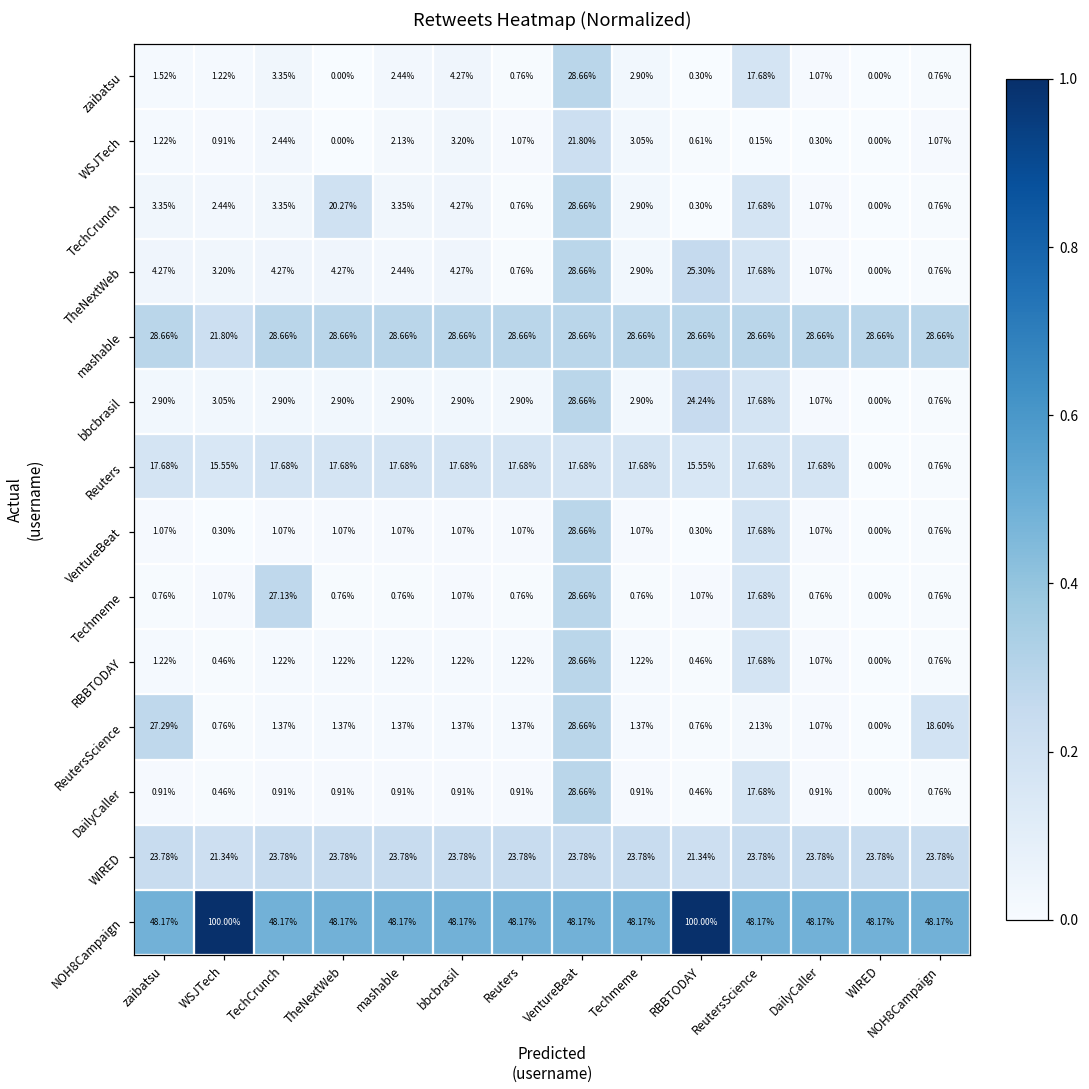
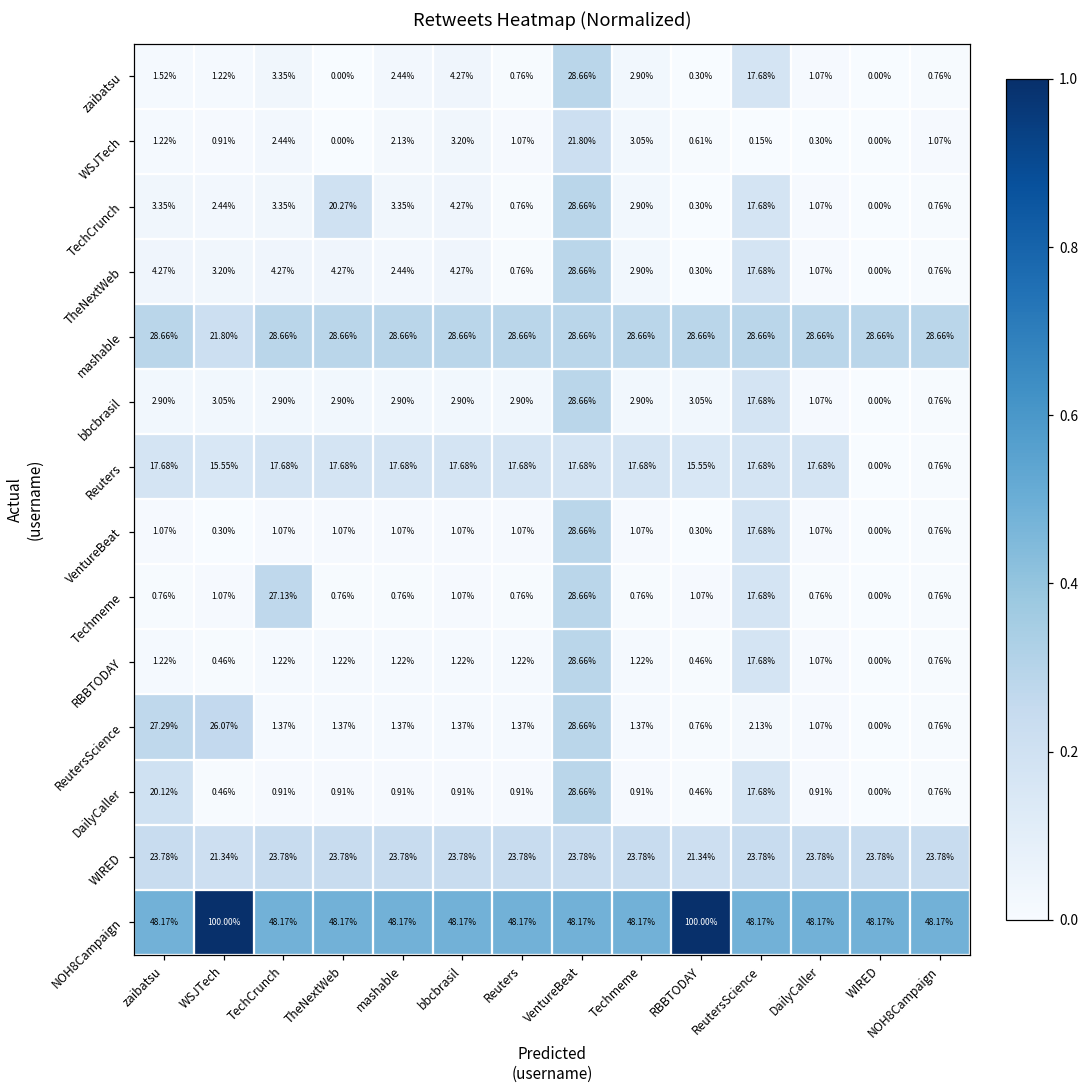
  {
    "zaibatsu": {
      "zaibatsu": "1.52%",
      "WSJTech": "1.22%",
      "TechCrunch": "3.35%",
      "TheNextWeb": "0.00%",
      "mashable": "2.44%",
      "bbcbrasil": "4.27%",
      "Reuters": "0.76%",
      "VentureBeat": "28.66%",
      "Techmeme": "2.90%",
      "RBBTODAY": "0.30%",
      "ReutersScience": "17.68%",
      "DailyCaller": "1.07%",
      "WIRED": "0.00%",
      "NOH8Campaign": "0.76%"
    },
    "WSJTech": {
      "zaibatsu": "1.22%",
      "WSJTech": "0.91%",
      "TechCrunch": "2.44%",
      "TheNextWeb": "0.00%",
      "mashable": "2.13%",
      "bbcbrasil": "3.20%",
      "Reuters": "1.07%",
      "VentureBeat": "21.80%",
      "Techmeme": "3.05%",
      "RBBTODAY": "0.61%",
      "ReutersScience": "0.15%",
      "DailyCaller": "0.30%",
      "WIRED": "0.00%",
      "NOH8Campaign": "1.07%"
    },
    "TechCrunch": {
      "zaibatsu": "3.35%",
      "WSJTech": "2.44%",
      "TechCrunch": "3.35%",
      "TheNextWeb": "20.27%",
      "mashable": "3.35%",
      "bbcbrasil": "4.27%",
      "Reuters": "0.76%",
      "VentureBeat": "28.66%",
      "Techmeme": "2.90%",
      "RBBTODAY": "0.30%",
      "ReutersScience": "17.68%",
      "DailyCaller": "1.07%",
      "WIRED": "0.00%",
      "NOH8Campaign": "0.76%"
    },
    "TheNextWeb": {
      "zaibatsu": "4.27%",
      "WSJTech": "3.20%",
      "TechCrunch": "4.27%",
      "TheNextWeb": "4.27%",
      "mashable": "2.44%",
      "bbcbrasil": "4.27%",
      "Reuters": "0.76%",
      "VentureBeat": "28.66%",
      "Techmeme": "2.90%",
-     "RBBTODAY": "25.30%",
+     "RBBTODAY": "0.30%",
      "ReutersScience": "17.68%",
      "DailyCaller": "1.07%",
      "WIRED": "0.00%",
      "NOH8Campaign": "0.76%"
    },
    "mashable": {
      "zaibatsu": "28.66%",
      "WSJTech": "21.80%",
      "TechCrunch": "28.66%",
      "TheNextWeb": "28.66%",
      "mashable": "28.66%",
      "bbcbrasil": "28.66%",
      "Reuters": "28.66%",
      "VentureBeat": "28.66%",
      "Techmeme": "28.66%",
      "RBBTODAY": "28.66%",
      "ReutersScience": "28.66%",
      "DailyCaller": "28.66%",
      "WIRED": "28.66%",
      "NOH8Campaign": "28.66%"
    },
    "bbcbrasil": {
      "zaibatsu": "2.90%",
      "WSJTech": "3.05%",
      "TechCrunch": "2.90%",
      "TheNextWeb": "2.90%",
      "mashable": "2.90%",
      "bbcbrasil": "2.90%",
      "Reuters": "2.90%",
      "VentureBeat": "28.66%",
      "Techmeme": "2.90%",
-     "RBBTODAY": "24.24%",
+     "RBBTODAY": "3.05%",
      "ReutersScience": "17.68%",
      "DailyCaller": "1.07%",
      "WIRED": "0.00%",
      "NOH8Campaign": "0.76%"
    },
    "Reuters": {
      "zaibatsu": "17.68%",
      "WSJTech": "15.55%",
      "TechCrunch": "17.68%",
      "TheNextWeb": "17.68%",
      "mashable": "17.68%",
      "bbcbrasil": "17.68%",
      "Reuters": "17.68%",
      "VentureBeat": "17.68%",
      "Techmeme": "17.68%",
      "RBBTODAY": "15.55%",
      "ReutersScience": "17.68%",
      "DailyCaller": "17.68%",
      "WIRED": "0.00%",
      "NOH8Campaign": "0.76%"
    },
    "VentureBeat": {
      "zaibatsu": "1.07%",
      "WSJTech": "0.30%",
      "TechCrunch": "1.07%",
      "TheNextWeb": "1.07%",
      "mashable": "1.07%",
      "bbcbrasil": "1.07%",
      "Reuters": "1.07%",
      "VentureBeat": "28.66%",
      "Techmeme": "1.07%",
      "RBBTODAY": "0.30%",
      "ReutersScience": "17.68%",
      "DailyCaller": "1.07%",
      "WIRED": "0.00%",
      "NOH8Campaign": "0.76%"
    },
    "Techmeme": {
      "zaibatsu": "0.76%",
      "WSJTech": "1.07%",
      "TechCrunch": "27.13%",
      "TheNextWeb": "0.76%",
      "mashable": "0.76%",
      "bbcbrasil": "1.07%",
      "Reuters": "0.76%",
      "VentureBeat": "28.66%",
      "Techmeme": "0.76%",
      "RBBTODAY": "1.07%",
      "ReutersScience": "17.68%",
      "DailyCaller": "0.76%",
      "WIRED": "0.00%",
      "NOH8Campaign": "0.76%"
    },
    "RBBTODAY": {
      "zaibatsu": "1.22%",
      "WSJTech": "0.46%",
      "TechCrunch": "1.22%",
      "TheNextWeb": "1.22%",
      "mashable": "1.22%",
      "bbcbrasil": "1.22%",
      "Reuters": "1.22%",
      "VentureBeat": "28.66%",
      "Techmeme": "1.22%",
      "RBBTODAY": "0.46%",
      "ReutersScience": "17.68%",
      "DailyCaller": "1.07%",
      "WIRED": "0.00%",
      "NOH8Campaign": "0.76%"
    },
    "ReutersScience": {
      "zaibatsu": "27.29%",
-     "WSJTech": "0.76%",
+     "WSJTech": "26.07%",
      "TechCrunch": "1.37%",
      "TheNextWeb": "1.37%",
      "mashable": "1.37%",
      "bbcbrasil": "1.37%",
      "Reuters": "1.37%",
      "VentureBeat": "28.66%",
      "Techmeme": "1.37%",
      "RBBTODAY": "0.76%",
      "ReutersScience": "2.13%",
      "DailyCaller": "1.07%",
      "WIRED": "0.00%",
-     "NOH8Campaign": "18.60%"
+     "NOH8Campaign": "0.76%"
    },
    "DailyCaller": {
-     "zaibatsu": "0.91%",
+     "zaibatsu": "20.12%",
      "WSJTech": "0.46%",
      "TechCrunch": "0.91%",
      "TheNextWeb": "0.91%",
      "mashable": "0.91%",
      "bbcbrasil": "0.91%",
      "Reuters": "0.91%",
      "VentureBeat": "28.66%",
      "Techmeme": "0.91%",
      "RBBTODAY": "0.46%",
      "ReutersScience": "17.68%",
      "DailyCaller": "0.91%",
      "WIRED": "0.00%",
      "NOH8Campaign": "0.76%"
    },
    "WIRED": {
      "zaibatsu": "23.78%",
      "WSJTech": "21.34%",
      "TechCrunch": "23.78%",
      "TheNextWeb": "23.78%",
      "mashable": "23.78%",
      "bbcbrasil": "23.78%",
      "Reuters": "23.78%",
      "VentureBeat": "23.78%",
      "Techmeme": "23.78%",
      "RBBTODAY": "21.34%",
      "ReutersScience": "23.78%",
      "DailyCaller": "23.78%",
      "WIRED": "23.78%",
      "NOH8Campaign": "23.78%"
    },
    "NOH8Campaign": {
      "zaibatsu": "48.17%",
      "WSJTech": "100.00%",
      "TechCrunch": "48.17%",
      "TheNextWeb": "48.17%",
      "mashable": "48.17%",
      "bbcbrasil": "48.17%",
      "Reuters": "48.17%",
      "VentureBeat": "48.17%",
      "Techmeme": "48.17%",
      "RBBTODAY": "100.00%",
      "ReutersScience": "48.17%",
      "DailyCaller": "48.17%",
      "WIRED": "48.17%",
      "NOH8Campaign": "48.17%"
    }
  }
